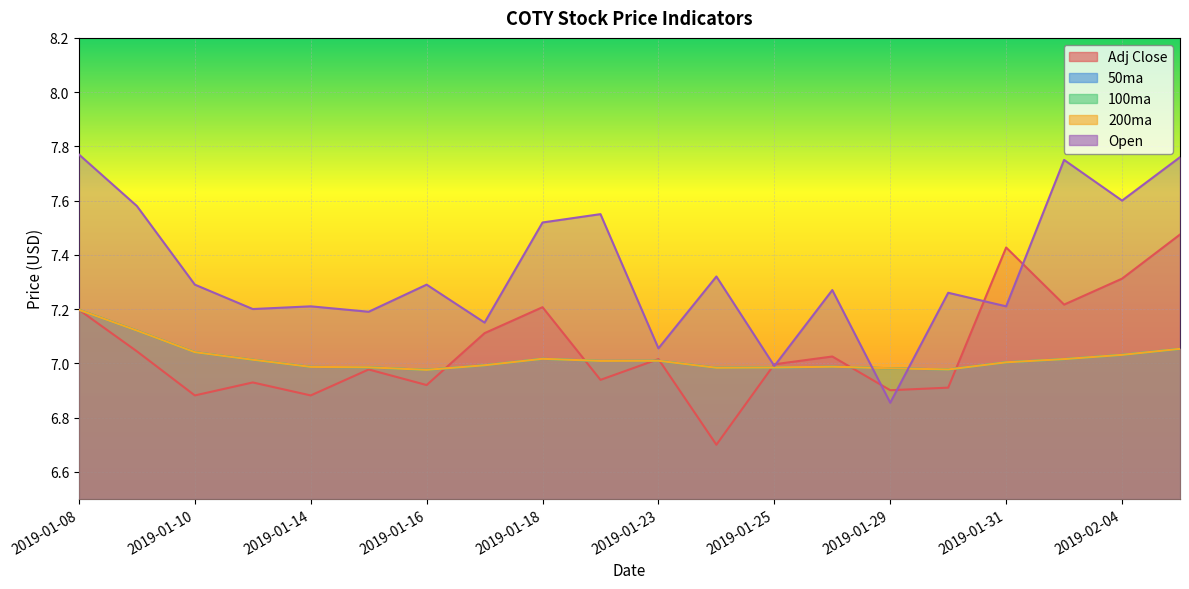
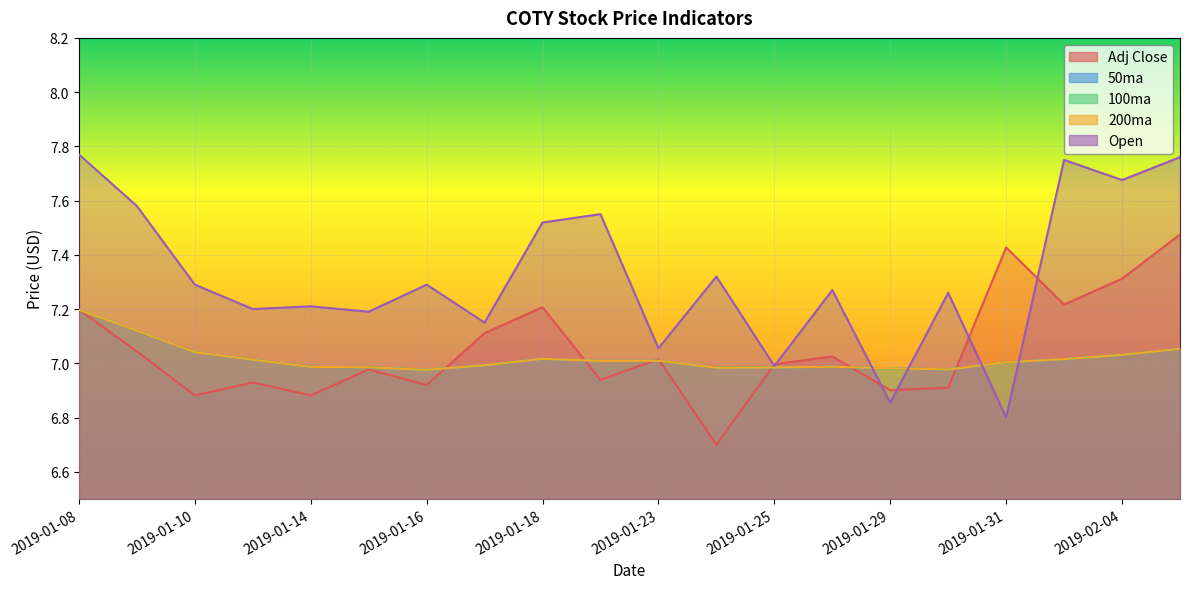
  {
    "Open": {
      "2019-01-08": 7.77,
      "2019-01-10": 7.29,
      "2019-01-14": 7.21,
      "2019-01-16": 7.29,
      "2019-01-18": 7.52,
      "2019-01-23": 7.06,
      "2019-01-29": 6.85,
-     "2019-01-31": 7.21,
-     "2019-02-04": 7.60
+     "2019-01-31": 6.80,
+     "2019-02-04": 7.68
    }
  }
